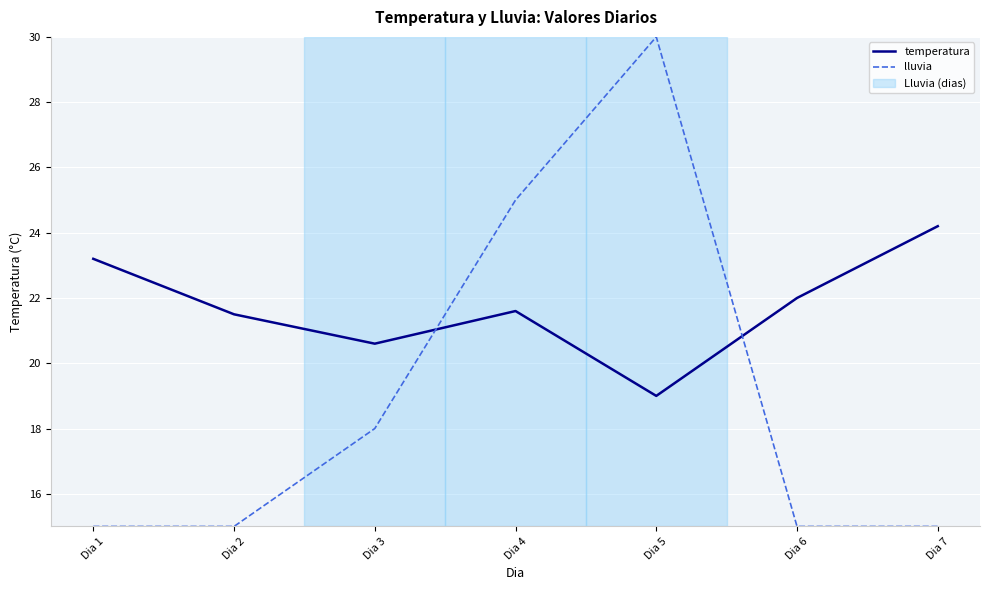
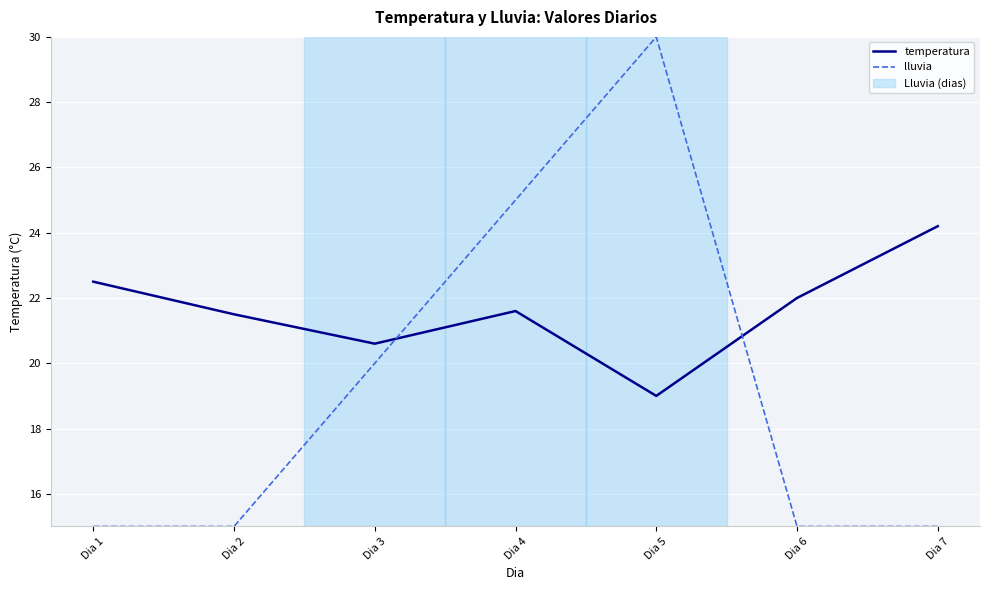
  {
    "temperatura": {
-     "Dia 1": 23.2,
+     "Dia 1": 22.5,
      "Dia 2": 21.5,
      "Dia 3": 20.6,
      "Dia 4": 21.6,
      "Dia 5": 19.0,
      "Dia 6": 22.0,
      "Dia 7": 24.2
    },
    "lluvia": {
      "Dia 1": 15.0,
      "Dia 2": 15.0,
-     "Dia 3": 18.0,
+     "Dia 3": 20.0,
      "Dia 4": 25.0,
      "Dia 5": 30.0,
      "Dia 6": 15.0,
      "Dia 7": 15.0
    }
  }
